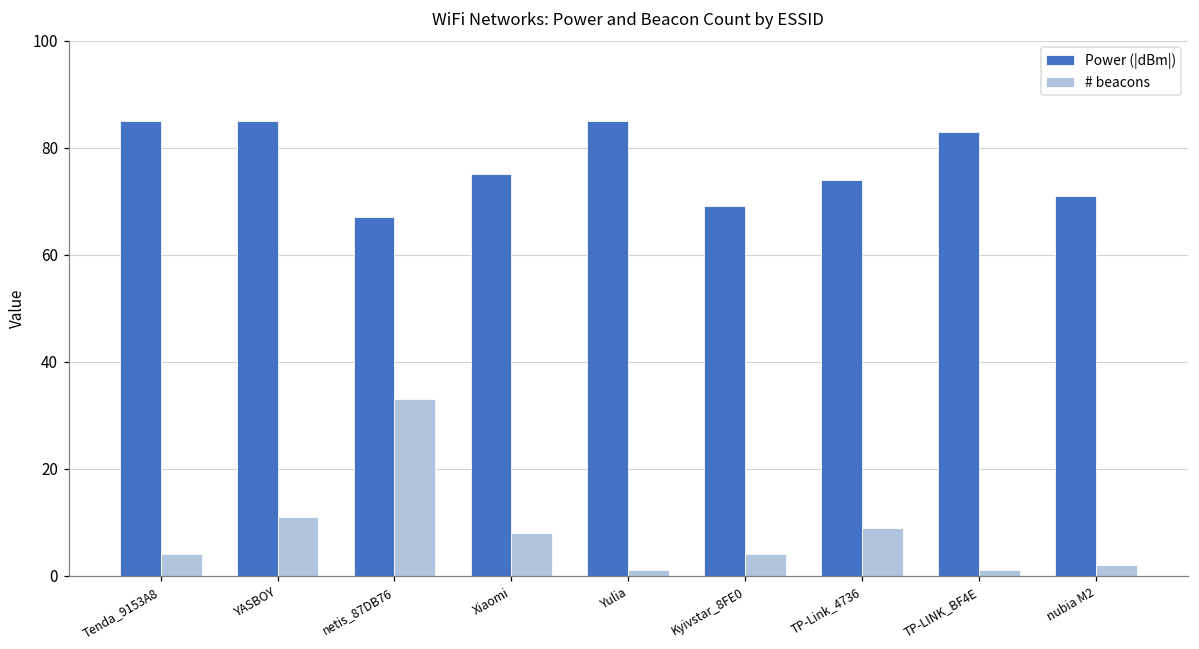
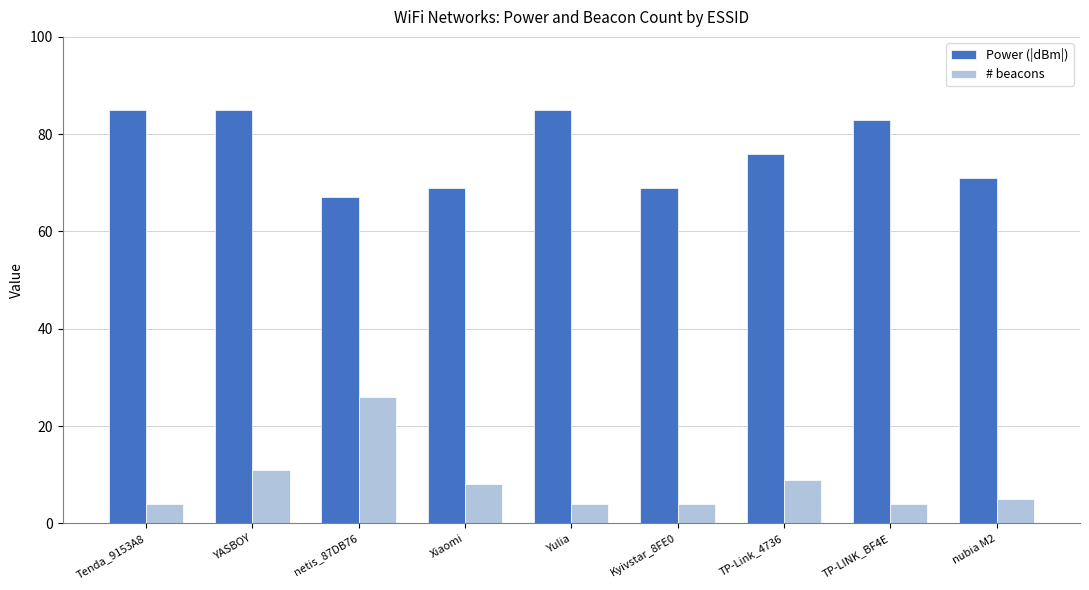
  {
    "Power (|dBm|)": {
      "Tenda_9153A8": 85,
      "YASBOY": 85,
      "netis_87DB76": 67,
-     "Xiaomi": 75,
+     "Xiaomi": 69,
      "Yulia": 85,
      "Kyivstar_8FE0": 69,
-     "TP-Link_4736": 74,
+     "TP-Link_4736": 76,
      "TP-LINK_BF4E": 83,
      "nubia M2": 71
    },
    "# beacons": {
      "Tenda_9153A8": 4,
      "YASBOY": 11,
-     "netis_87DB76": 33,
+     "netis_87DB76": 26,
      "Xiaomi": 8,
-     "Yulia": 1,
+     "Yulia": 4,
      "Kyivstar_8FE0": 4,
      "TP-Link_4736": 9,
-     "TP-LINK_BF4E": 1,
-     "nubia M2": 2
+     "TP-LINK_BF4E": 4,
+     "nubia M2": 5
    }
  }
